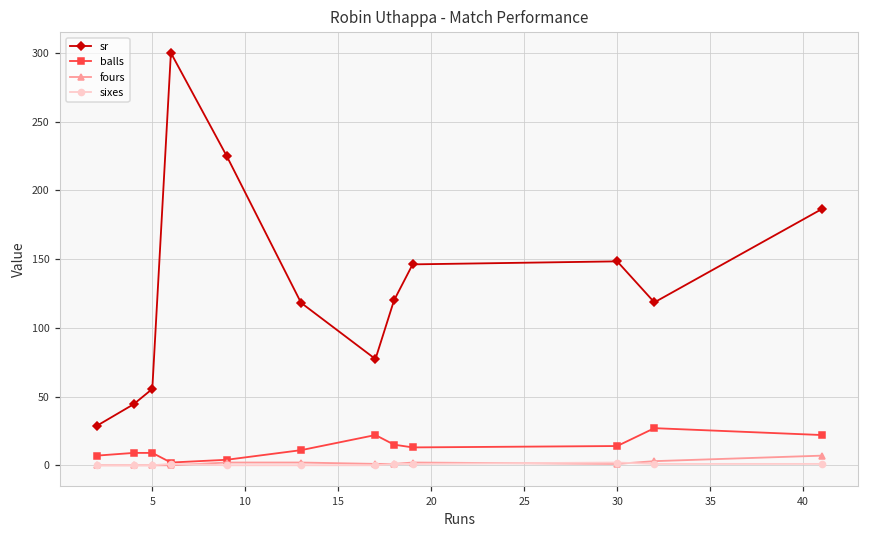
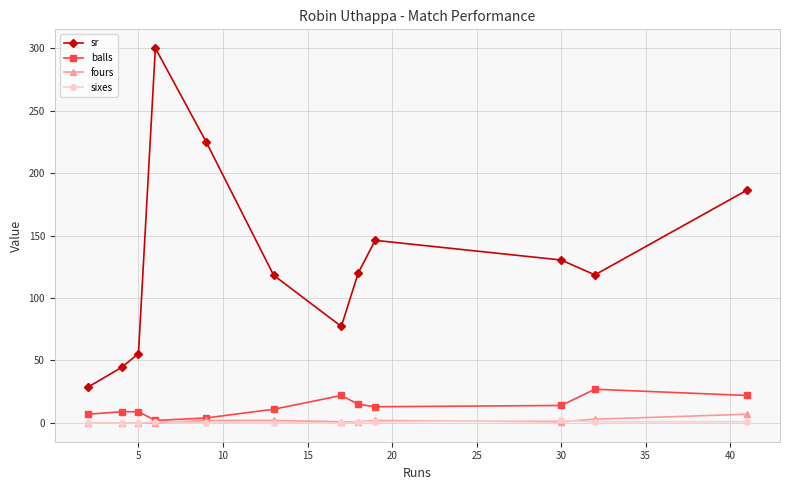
  {
    "sr": {
      "5": 56,
-     "30": 148
+     "30": 130
    },
    "balls": {
      "5": 9,
      "30": 14
    }
  }
